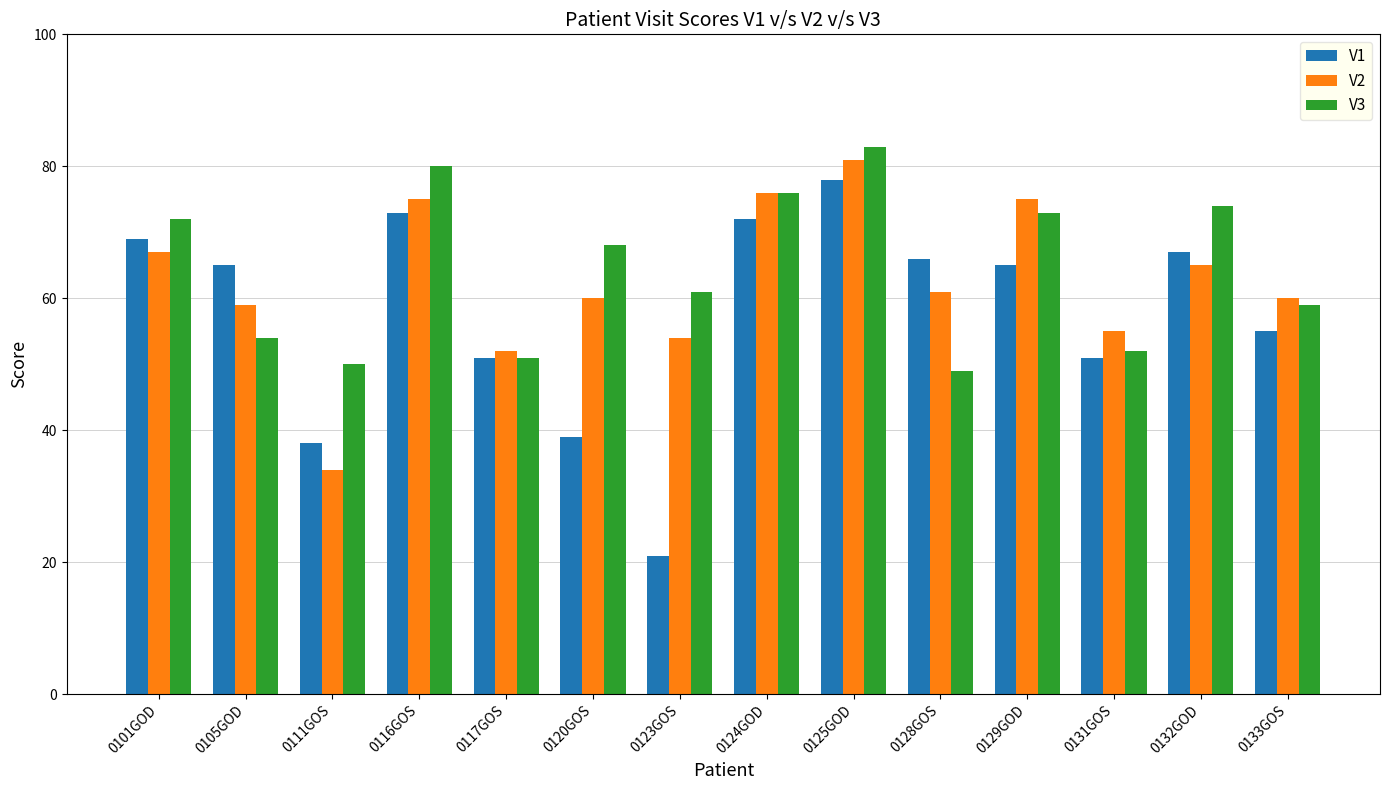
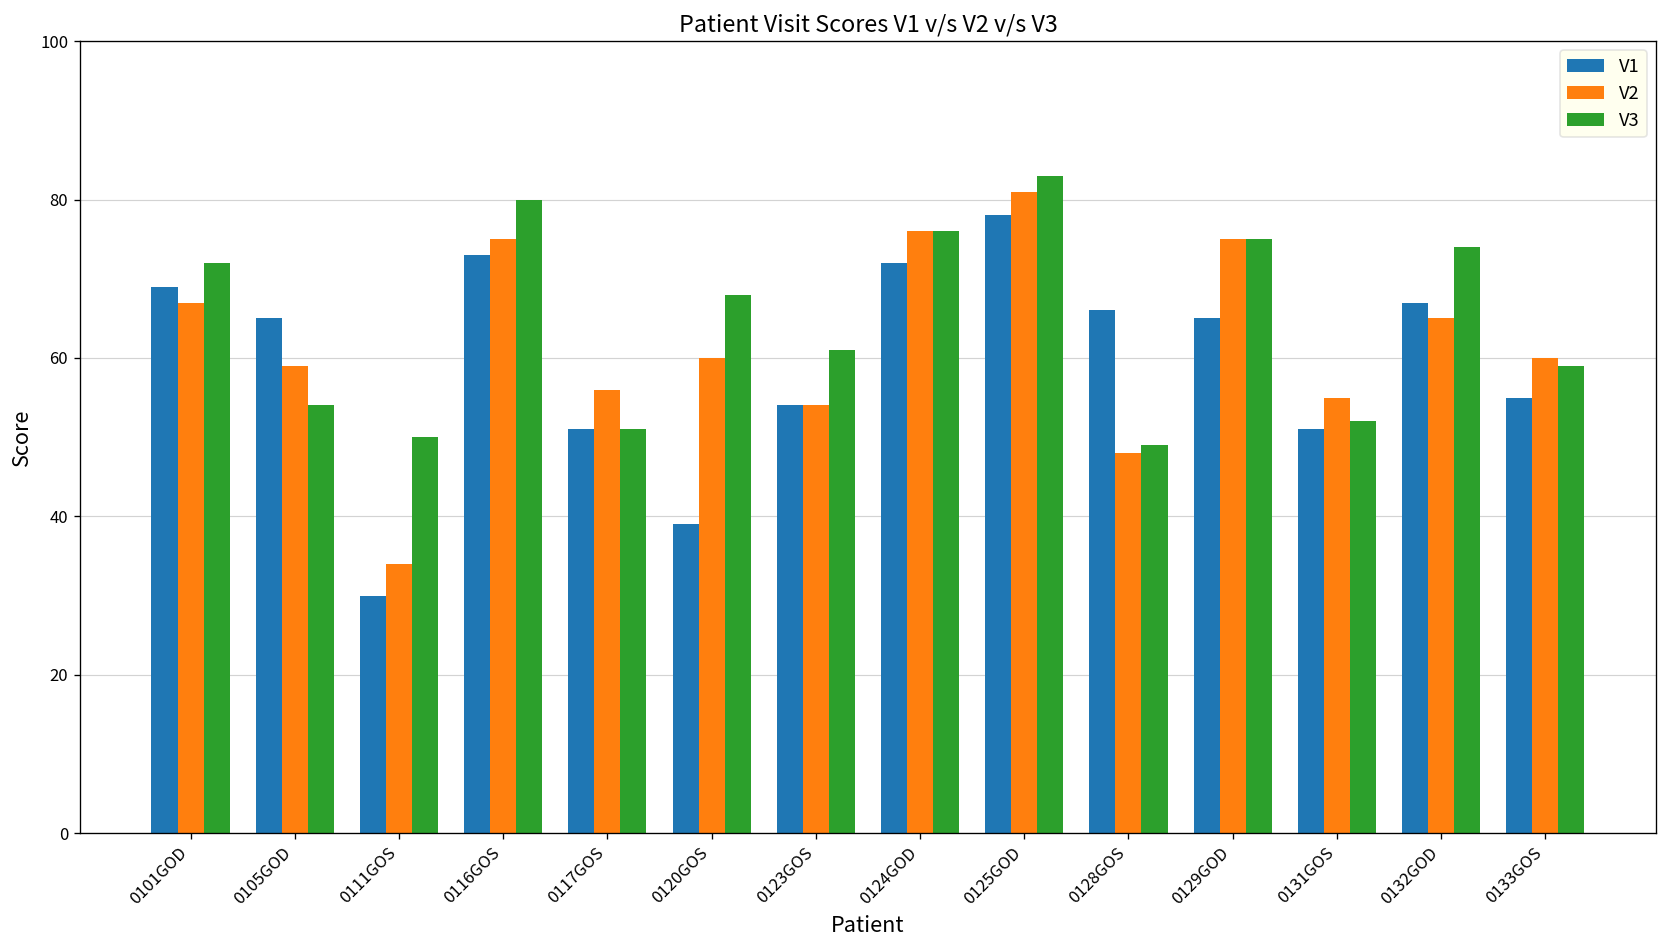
  {
    "V1": {
      "0101GOD": 69,
      "0105GOD": 65,
-     "0111GOS": 38,
+     "0111GOS": 30,
      "0116GOS": 73,
      "0117GOS": 51,
      "0120GOS": 39,
-     "0123GOS": 21,
+     "0123GOS": 54,
      "0124GOD": 72,
      "0125GOD": 78,
      "0128GOS": 66,
      "0129GOD": 65,
      "0131GOS": 51,
      "0132GOD": 67,
      "0133GOS": 55
    },
    "V2": {
      "0101GOD": 67,
      "0105GOD": 59,
      "0111GOS": 34,
      "0116GOS": 75,
-     "0117GOS": 52,
+     "0117GOS": 56,
      "0120GOS": 60,
      "0123GOS": 54,
      "0124GOD": 76,
      "0125GOD": 81,
-     "0128GOS": 61,
+     "0128GOS": 48,
      "0129GOD": 75,
      "0131GOS": 55,
      "0132GOD": 65,
      "0133GOS": 60
    },
    "V3": {
      "0101GOD": 72,
      "0105GOD": 54,
      "0111GOS": 50,
      "0116GOS": 80,
      "0117GOS": 51,
      "0120GOS": 68,
      "0123GOS": 61,
      "0124GOD": 76,
      "0125GOD": 83,
      "0128GOS": 49,
-     "0129GOD": 73,
+     "0129GOD": 75,
      "0131GOS": 52,
      "0132GOD": 74,
      "0133GOS": 59
    }
  }
